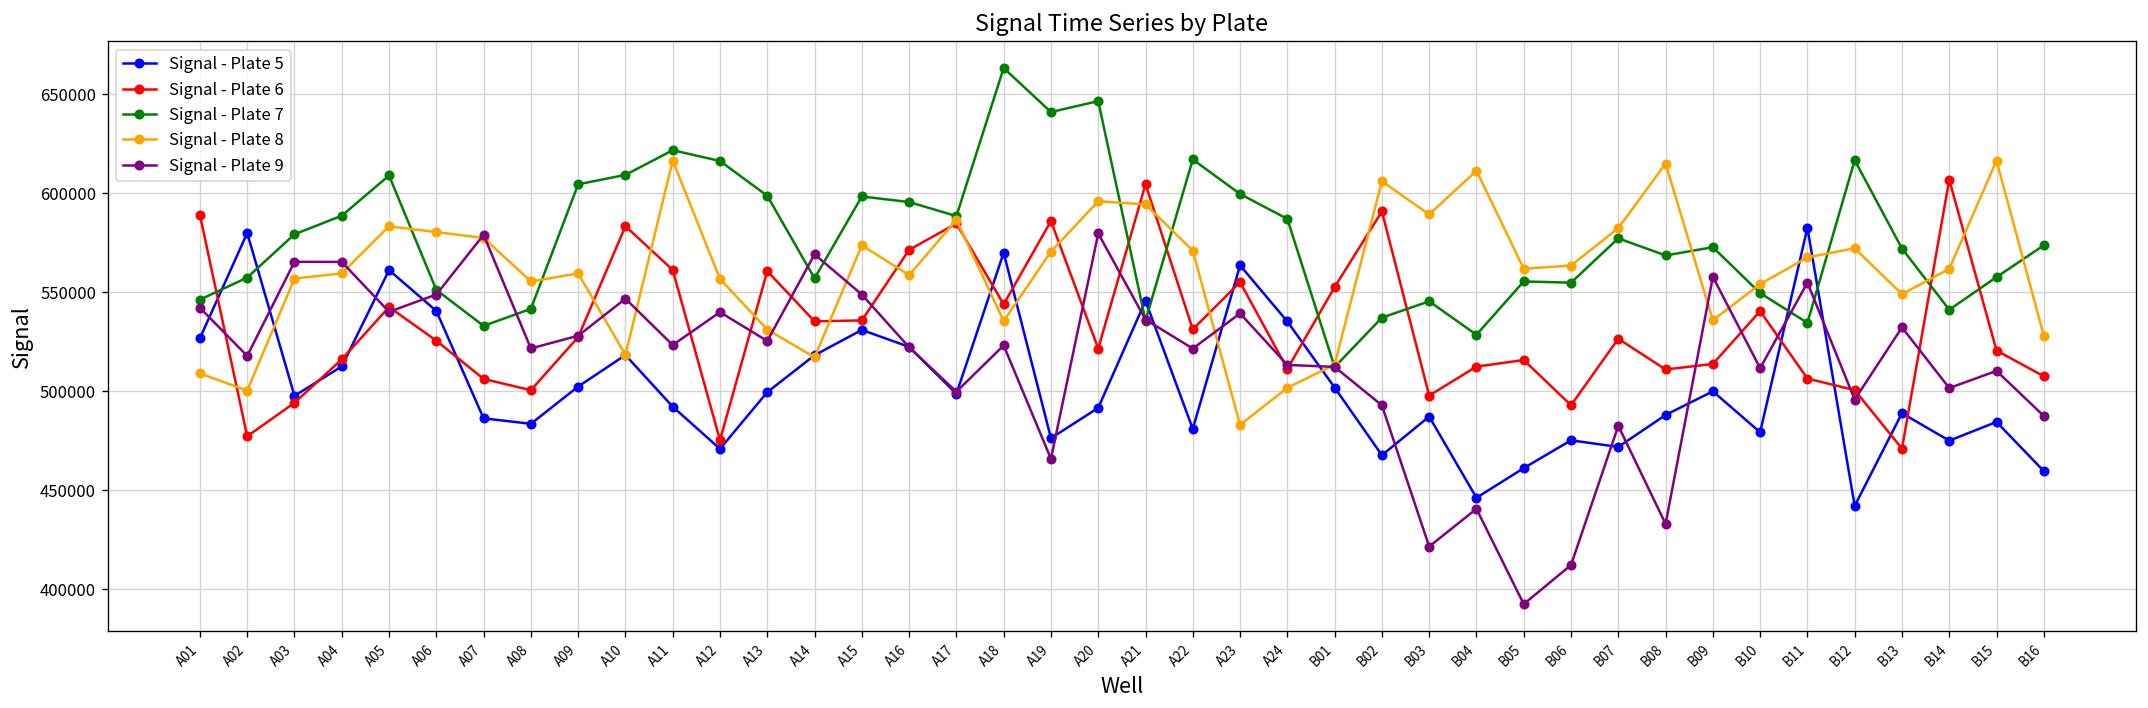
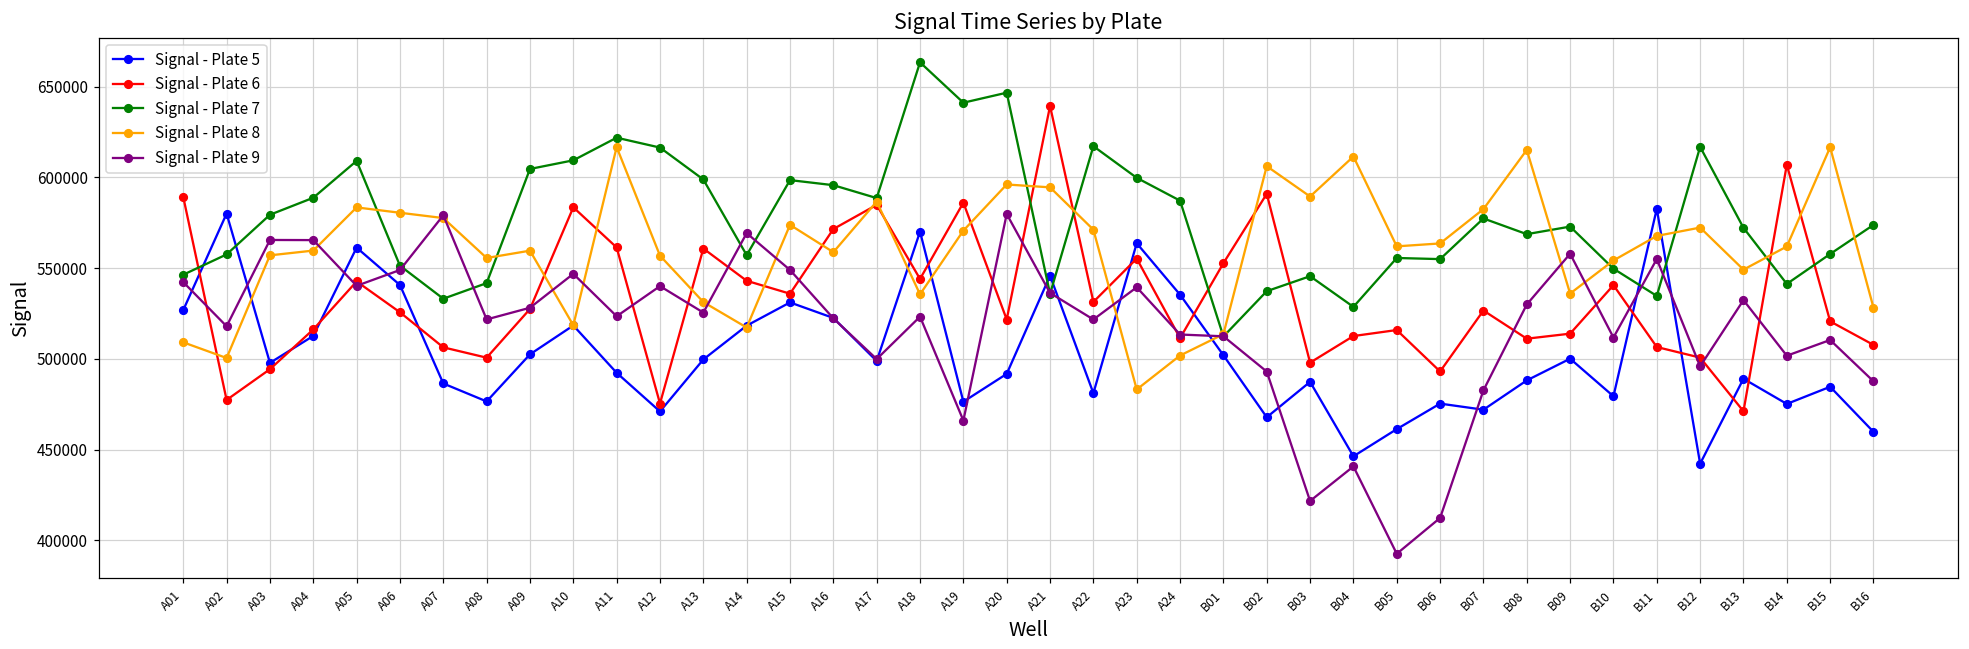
  {
    "Signal - Plate 5": {
      "A01": 527000,
      "A02": 580000,
      "A03": 498000,
      "A04": 513000,
      "A05": 561000,
      "A06": 541000,
      "A07": 486000,
-     "A08": 484000,
+     "A08": 476000,
      "A09": 502000,
      "A11": 492000,
      "A12": 471000,
      "A13": 500000,
      "A15": 531000,
      "A18": 570000,
      "A19": 476000,
      "A20": 492000,
      "A21": 546000,
      "A22": 481000,
      "A23": 564000,
      "A24": 535000,
      "B01": 502000,
      "B02": 468000,
      "B03": 487000,
      "B04": 446000,
      "B05": 461000,
      "B06": 475000,
      "B07": 472000,
      "B08": 488000,
      "B09": 500000,
      "B10": 479000,
      "B11": 583000,
      "B12": 442000,
      "B13": 489000,
      "B14": 475000,
      "B15": 485000,
      "B16": 460000
    },
    "Signal - Plate 6": {
      "A01": 589000,
      "A02": 477000,
      "A03": 494000,
      "A04": 516000,
      "A05": 543000,
      "A06": 526000,
      "A07": 506000,
      "A08": 501000,
      "A10": 583000,
      "A11": 561000,
      "A12": 475000,
      "A13": 561000,
-     "A14": 535000,
+     "A14": 543000,
      "A15": 536000,
      "A16": 571000,
      "A17": 585000,
      "A18": 544000,
      "A19": 586000,
      "A20": 522000,
-     "A21": 605000,
+     "A21": 639000,
      "A22": 531000,
      "A23": 555000,
      "A24": 511000,
      "B01": 553000,
      "B02": 591000,
      "B03": 498000,
      "B04": 513000,
      "B05": 516000,
      "B06": 493000,
      "B07": 527000,
      "B08": 511000,
      "B09": 514000,
      "B10": 541000,
      "B11": 506000,
      "B12": 501000,
      "B13": 471000,
      "B14": 607000,
      "B15": 521000,
      "B16": 508000
    },
    "Signal - Plate 7": {
      "A01": 546000,
      "A02": 557000,
      "A03": 579000,
      "A04": 589000,
      "A05": 609000,
      "A06": 551000,
      "A07": 533000,
      "A08": 542000,
      "A09": 605000,
      "A10": 609000,
      "A11": 622000,
      "A12": 616000,
      "A13": 599000,
      "A14": 557000,
      "A15": 598000,
      "A16": 596000,
      "A17": 589000,
      "A18": 663000,
      "A19": 641000,
      "A20": 647000,
      "A22": 617000,
      "A23": 600000,
      "A24": 587000,
      "B02": 537000,
      "B03": 545000,
      "B04": 529000,
      "B05": 556000,
      "B06": 555000,
      "B07": 577000,
      "B08": 569000,
      "B09": 573000,
      "B10": 550000,
      "B11": 535000,
      "B12": 617000,
      "B13": 572000,
      "B14": 541000,
      "B15": 558000,
      "B16": 574000
    },
    "Signal - Plate 8": {
      "A01": 509000,
      "A02": 500000,
      "A03": 557000,
      "A04": 560000,
      "A05": 583000,
      "A06": 580000,
      "A08": 556000,
      "A09": 560000,
      "A11": 617000,
      "A12": 557000,
      "A13": 531000,
      "A15": 574000,
      "A16": 559000,
      "A17": 587000,
      "A18": 536000,
      "A19": 571000,
      "A20": 596000,
      "A21": 594000,
      "A22": 571000,
      "A23": 483000,
      "A24": 502000,
      "B02": 606000,
      "B03": 589000,
      "B04": 611000,
      "B05": 562000,
      "B06": 564000,
      "B07": 582000,
      "B08": 615000,
      "B09": 536000,
      "B10": 554000,
      "B11": 568000,
      "B12": 572000,
      "B13": 549000,
      "B14": 562000,
      "B15": 617000,
      "B16": 528000
    },
    "Signal - Plate 9": {
      "A01": 542000,
      "A02": 518000,
      "A03": 565000,
      "A04": 565000,
      "A05": 540000,
      "A06": 549000,
      "A08": 522000,
      "A10": 547000,
      "A11": 523000,
      "A12": 540000,
      "A13": 525000,
      "A14": 569000,
      "A15": 549000,
      "A18": 523000,
      "A19": 466000,
      "A20": 580000,
      "A22": 522000,
      "A23": 539000,
      "A24": 513000,
      "B02": 493000,
      "B03": 422000,
      "B04": 441000,
      "B05": 393000,
      "B06": 412000,
      "B07": 483000,
-     "B08": 433000,
+     "B08": 530000,
      "B09": 558000,
      "B10": 512000,
      "B11": 555000,
      "B12": 496000,
      "B13": 532000,
      "B14": 502000,
      "B15": 510000,
      "B16": 488000
    }
  }
